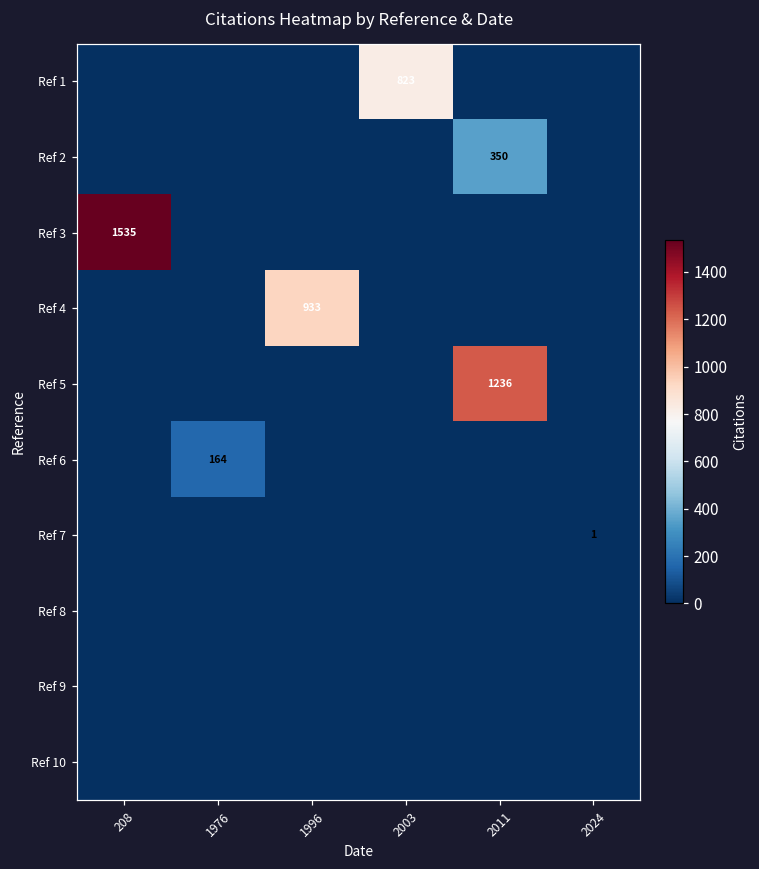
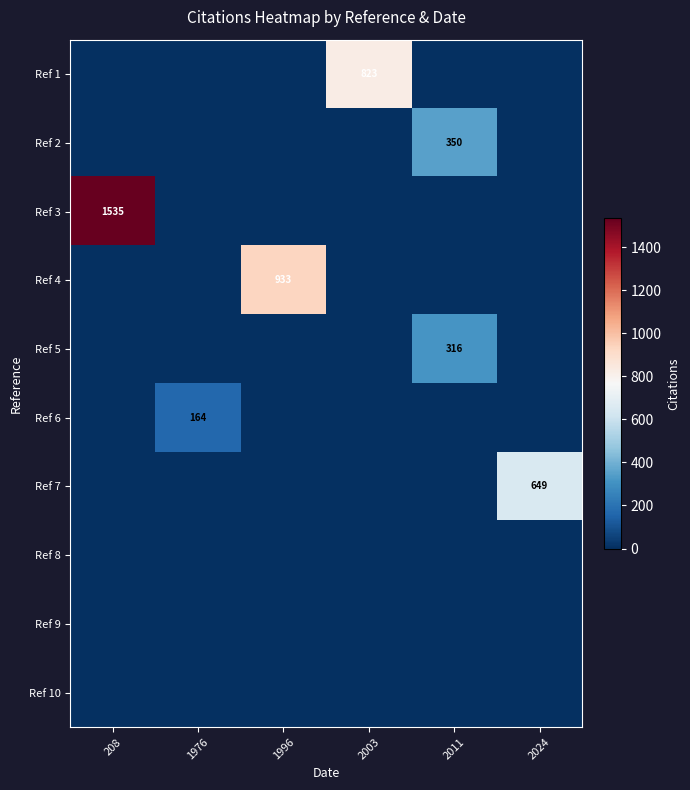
  {
    "Ref 2": {
      "2011": 350
    },
    "Ref 3": {
      "208": 1535
    },
    "Ref 4": {
      "1996": 933
    },
    "Ref 5": {
-     "2011": 1236
+     "2011": 316
    },
    "Ref 6": {
      "1976": 164
    },
    "Ref 7": {
-     "2024": 1
+     "2024": 649
    }
  }
